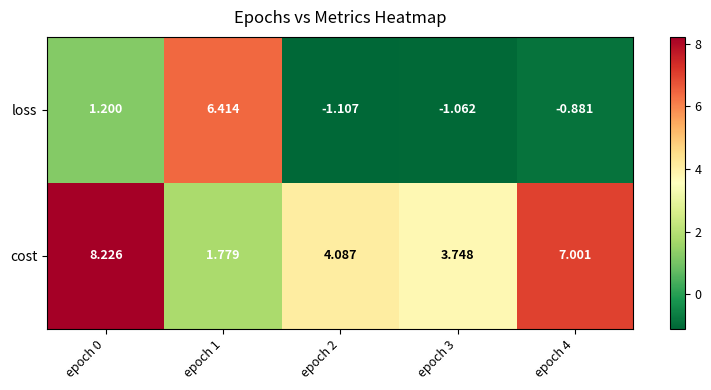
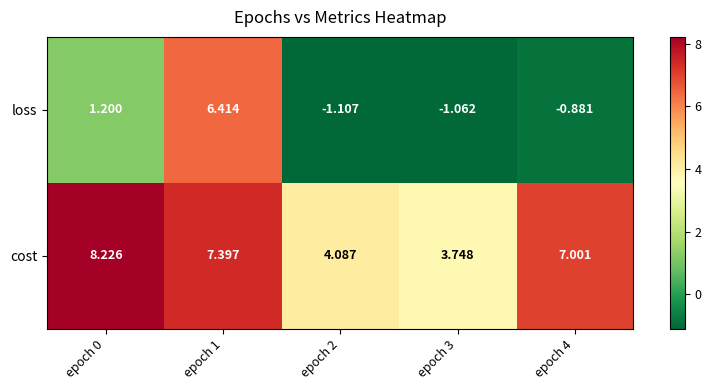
  {
    "loss": {
      "epoch 0": 1.200,
      "epoch 1": 6.414,
      "epoch 2": -1.107,
      "epoch 3": -1.062,
      "epoch 4": -0.881
    },
    "cost": {
      "epoch 0": 8.226,
-     "epoch 1": 1.779,
+     "epoch 1": 7.397,
      "epoch 2": 4.087,
      "epoch 3": 3.748,
      "epoch 4": 7.001
    }
  }
